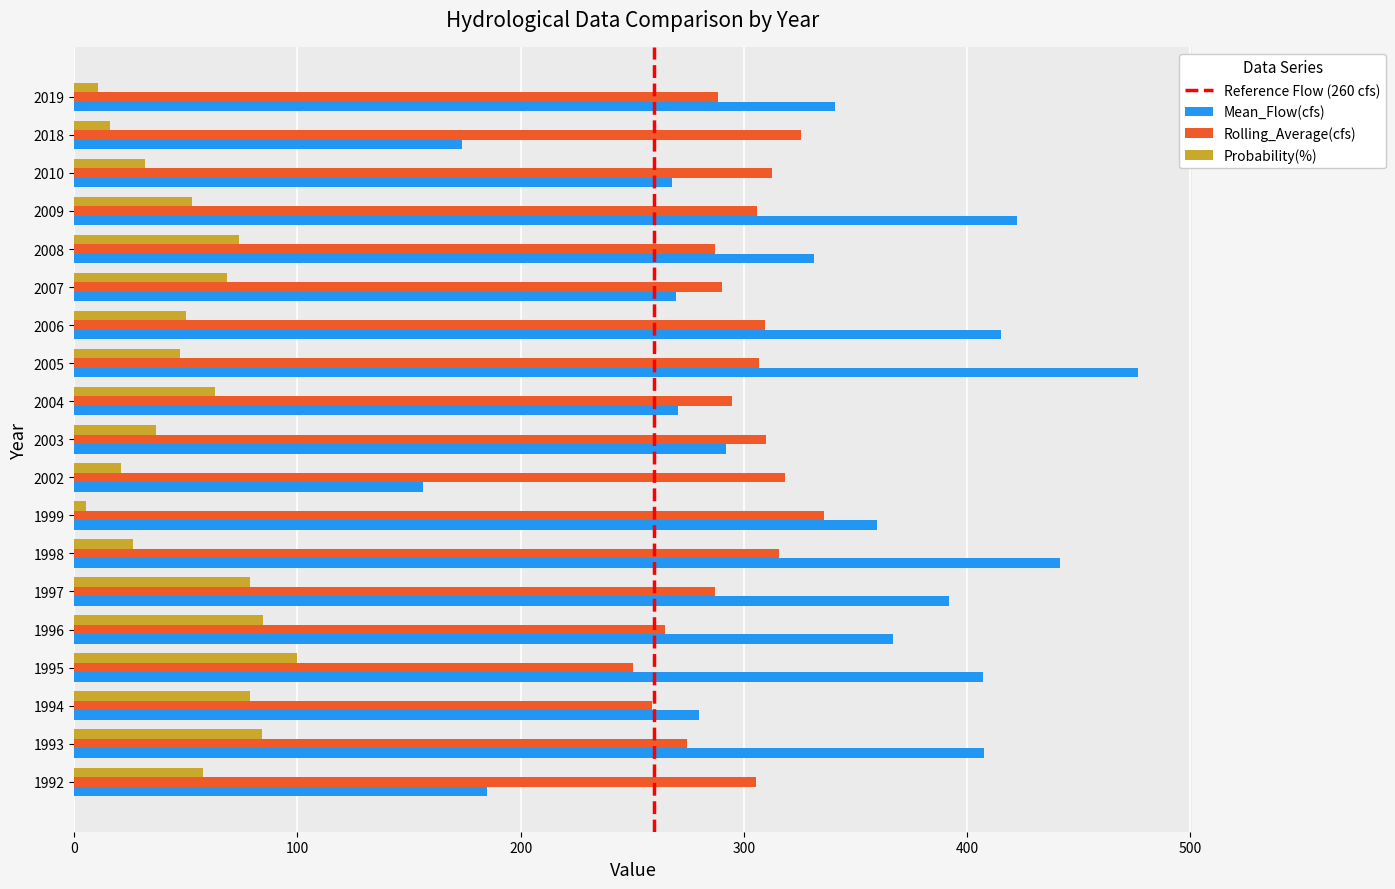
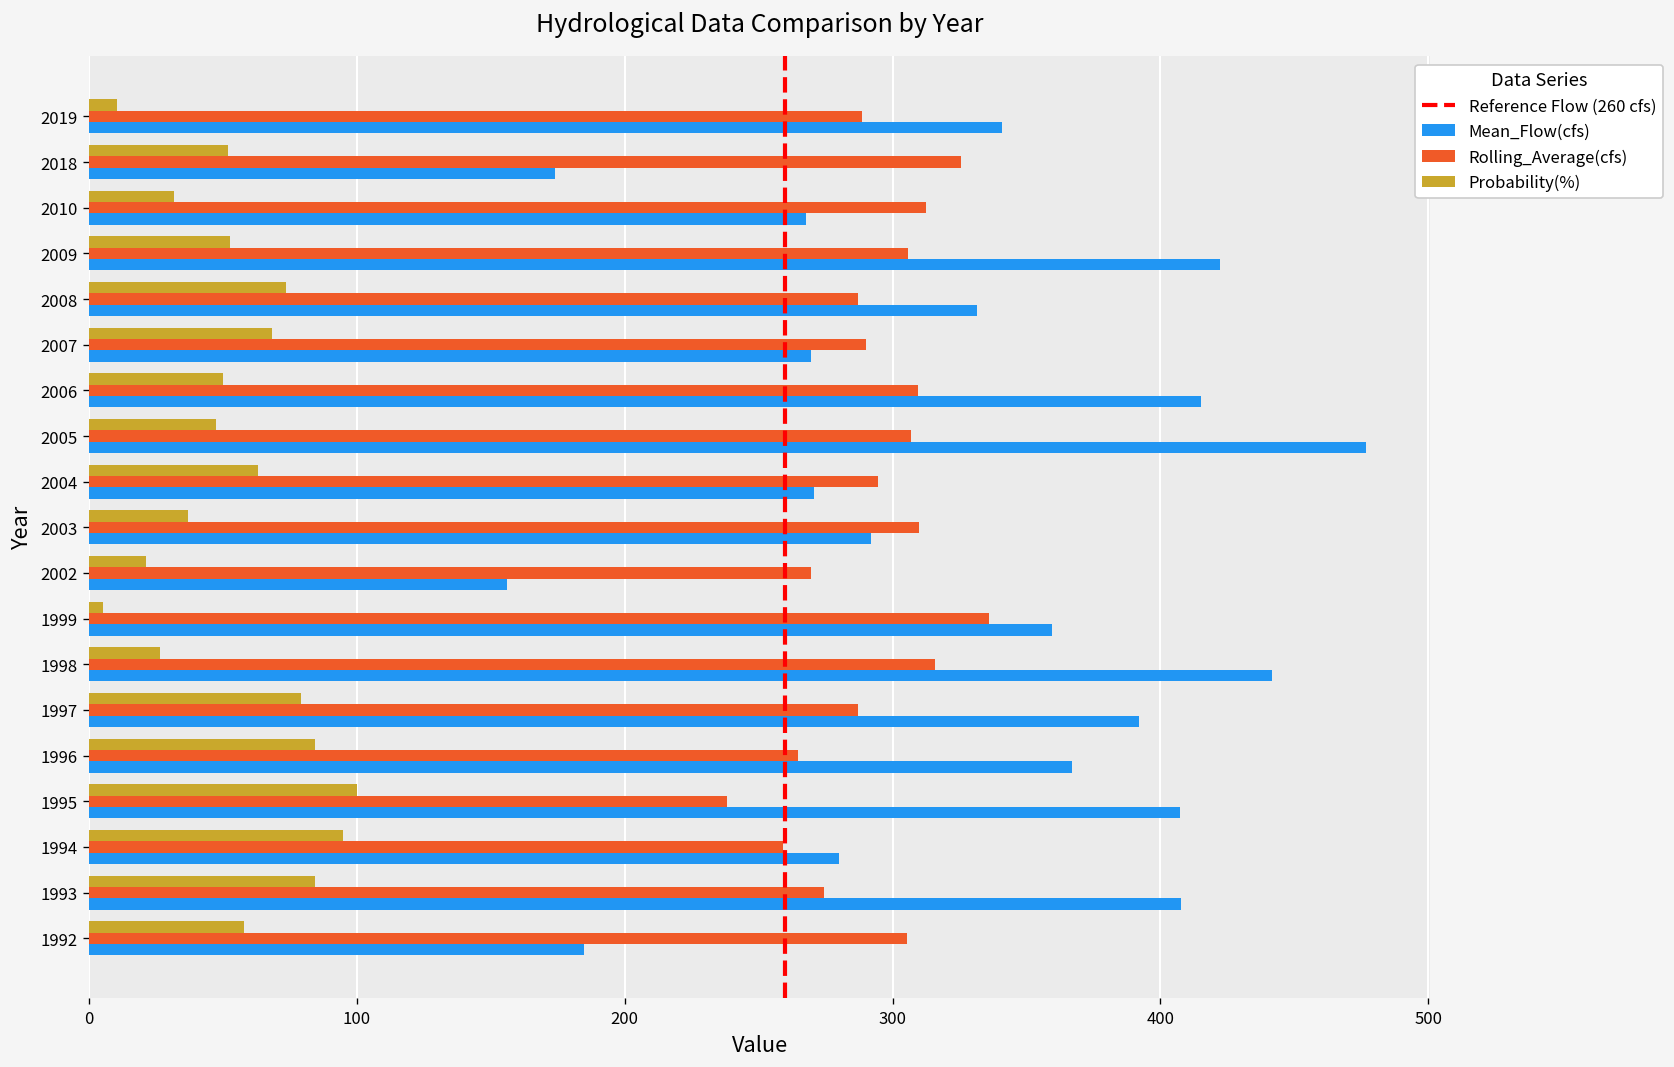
  {
    "Mean_Flow(cfs)": {
      "2019": 341,
      "2018": 174,
      "2010": 268,
      "2009": 422,
      "2008": 332,
      "2007": 270,
      "2006": 415,
      "2005": 477,
      "2004": 271,
      "2003": 292,
      "2002": 156,
      "1999": 360,
      "1998": 442,
      "1997": 392,
      "1996": 367,
      "1995": 407,
      "1994": 280,
      "1993": 408,
      "1992": 185
    },
    "Rolling_Average(cfs)": {
      "2019": 289,
      "2018": 326,
      "2010": 312,
      "2009": 306,
      "2008": 287,
      "2007": 290,
      "2006": 309,
      "2005": 307,
      "2004": 295,
      "2003": 310,
-     "2002": 318,
+     "2002": 270,
      "1999": 336,
      "1998": 316,
      "1997": 287,
      "1996": 265,
-     "1995": 250,
+     "1995": 238,
      "1994": 259,
      "1993": 275,
      "1992": 306
    },
    "Probability(%)": {
      "2019": 11,
-     "2018": 16,
+     "2018": 52,
      "2010": 32,
      "2009": 53,
      "2008": 74,
      "2007": 68,
      "2006": 50,
      "2005": 47,
      "2004": 63,
      "2003": 37,
      "2002": 21,
      "1999": 5,
      "1998": 26,
      "1997": 79,
      "1996": 85,
      "1995": 100,
-     "1994": 79,
+     "1994": 95,
      "1993": 84,
      "1992": 58
    }
  }
